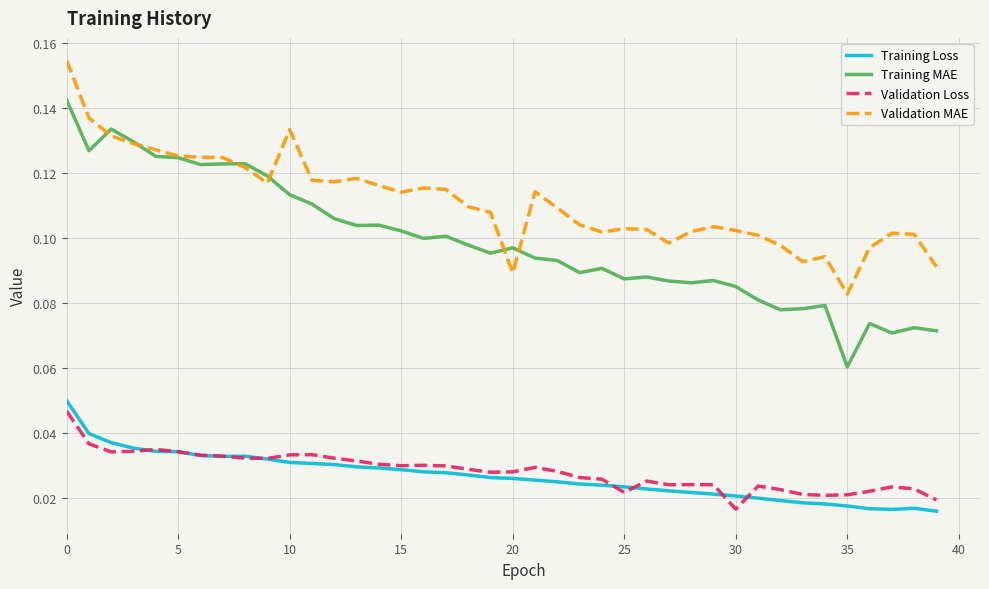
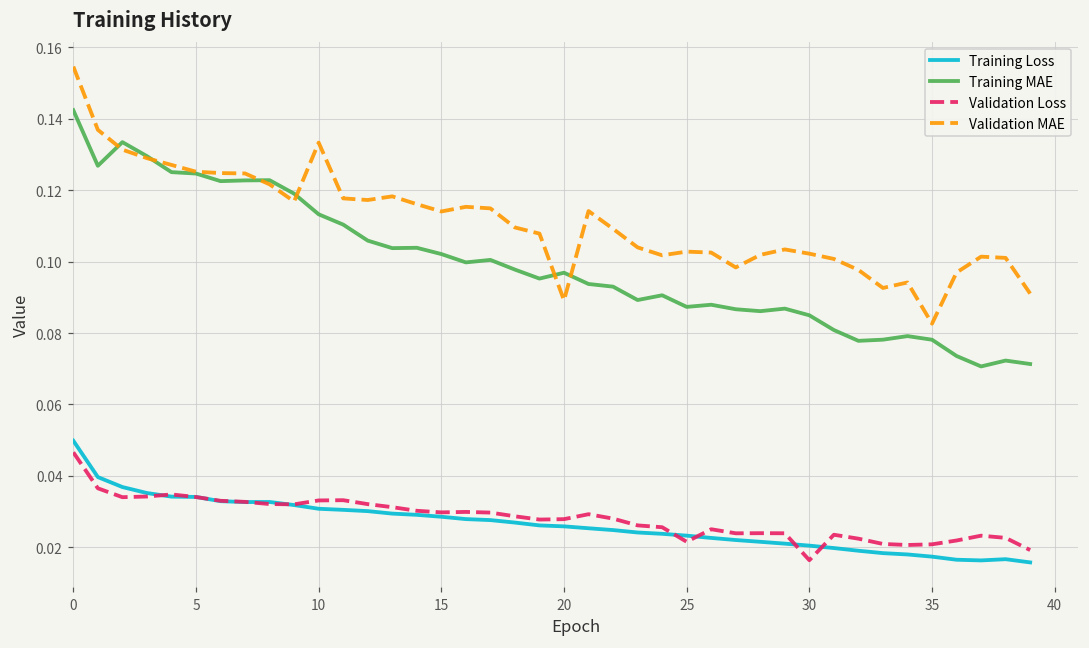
  {
    "Training Loss": {
      "0": 0.050,
      "10": 0.031,
      "15": 0.029,
      "20": 0.026,
      "25": 0.023,
      "30": 0.020,
      "35": 0.017
    },
    "Training MAE": {
      "0": 0.142,
      "10": 0.113,
      "15": 0.102,
      "20": 0.097,
      "25": 0.087,
      "30": 0.085,
-     "35": 0.060
+     "35": 0.078
    },
    "Validation Loss": {
      "0": 0.047,
      "10": 0.033,
      "15": 0.030,
      "20": 0.028,
      "25": 0.022,
      "30": 0.016,
      "35": 0.021
    },
    "Validation MAE": {
      "0": 0.155,
      "10": 0.133,
      "15": 0.114,
      "20": 0.089,
      "25": 0.103,
      "30": 0.102,
      "35": 0.083
    }
  }
